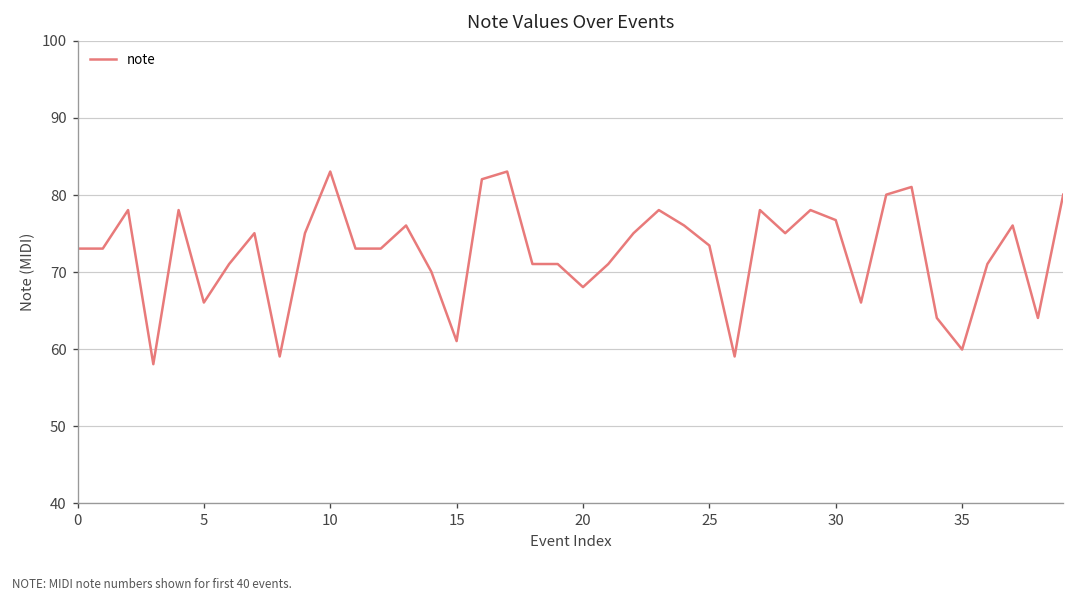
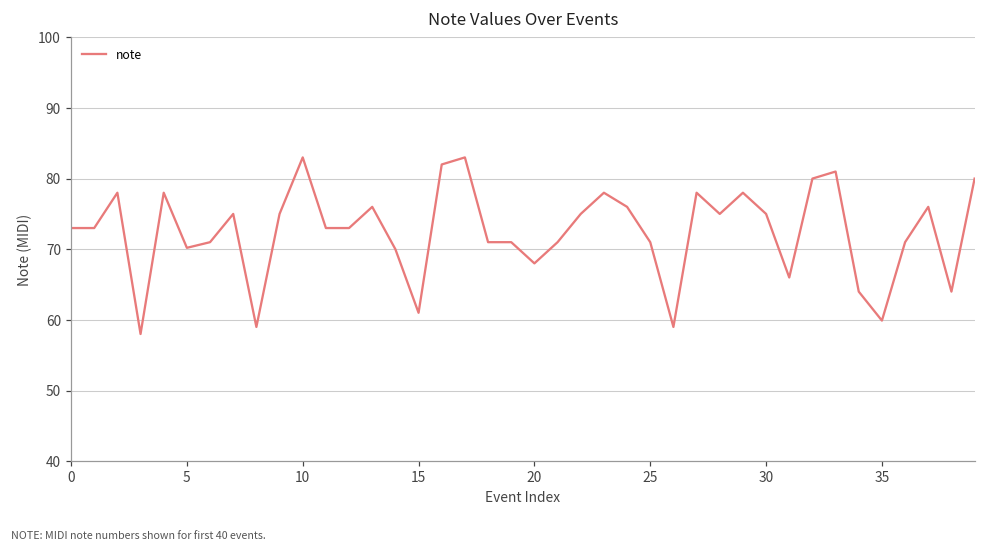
  {
    "0": 73,
-   "5": 66,
+   "5": 70,
    "10": 83,
    "15": 61,
    "20": 68,
-   "25": 73,
-   "30": 77,
+   "25": 71,
+   "30": 75,
    "35": 60
  }
